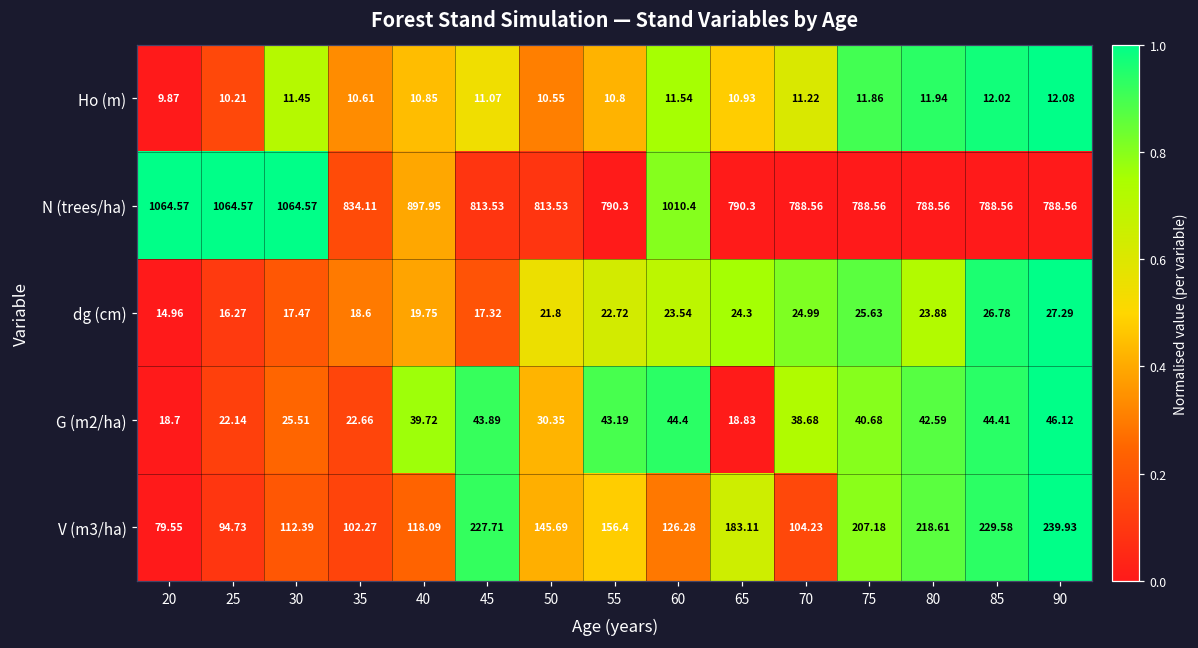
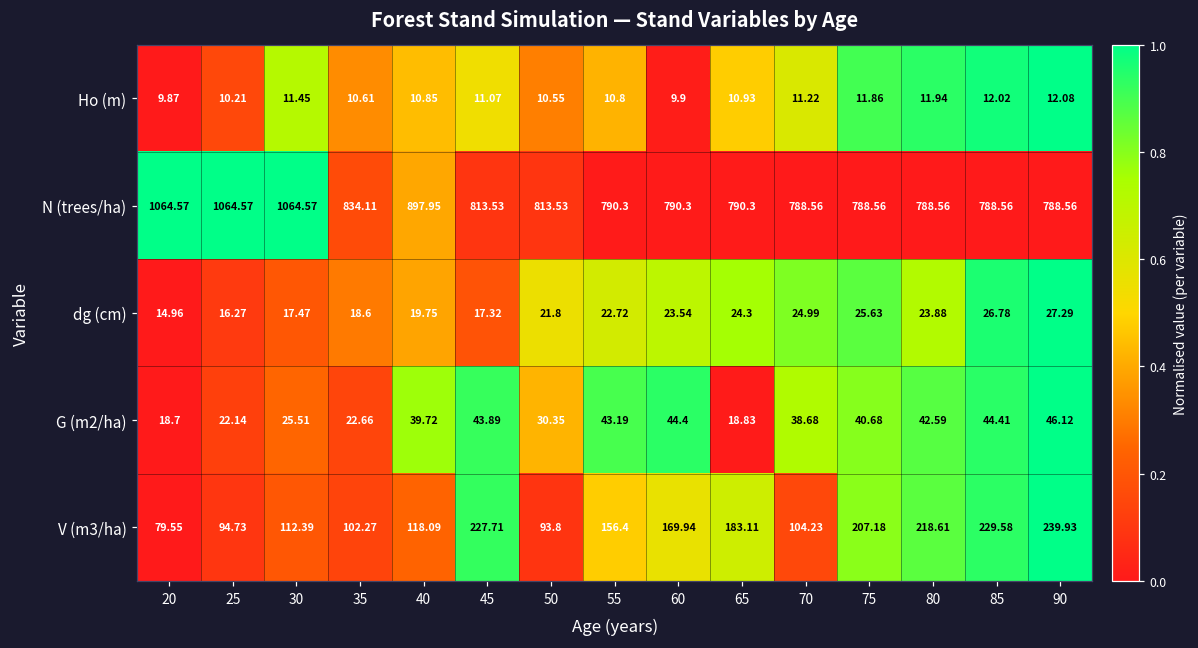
  {
    "Ho (m)": {
      "20": 9.87,
      "25": 10.21,
      "30": 11.45,
      "35": 10.61,
      "40": 10.85,
      "45": 11.07,
      "50": 10.55,
      "55": 10.8,
-     "60": 11.54,
+     "60": 9.9,
      "65": 10.93,
      "70": 11.22,
      "75": 11.86,
      "80": 11.94,
      "85": 12.02,
      "90": 12.08
    },
    "N (trees/ha)": {
      "20": 1064.57,
      "25": 1064.57,
      "30": 1064.57,
      "35": 834.11,
      "40": 897.95,
      "45": 813.53,
      "50": 813.53,
      "55": 790.3,
-     "60": 1010.4,
+     "60": 790.3,
      "65": 790.3,
      "70": 788.56,
      "75": 788.56,
      "80": 788.56,
      "85": 788.56,
      "90": 788.56
    },
    "dg (cm)": {
      "20": 14.96,
      "25": 16.27,
      "30": 17.47,
      "35": 18.6,
      "40": 19.75,
      "45": 17.32,
      "50": 21.8,
      "55": 22.72,
      "60": 23.54,
      "65": 24.3,
      "70": 24.99,
      "75": 25.63,
      "80": 23.88,
      "85": 26.78,
      "90": 27.29
    },
    "G (m2/ha)": {
      "20": 18.7,
      "25": 22.14,
      "30": 25.51,
      "35": 22.66,
      "40": 39.72,
      "45": 43.89,
      "50": 30.35,
      "55": 43.19,
      "60": 44.4,
      "65": 18.83,
      "70": 38.68,
      "75": 40.68,
      "80": 42.59,
      "85": 44.41,
      "90": 46.12
    },
    "V (m3/ha)": {
      "20": 79.55,
      "25": 94.73,
      "30": 112.39,
      "35": 102.27,
      "40": 118.09,
      "45": 227.71,
-     "50": 145.69,
+     "50": 93.8,
      "55": 156.4,
-     "60": 126.28,
+     "60": 169.94,
      "65": 183.11,
      "70": 104.23,
      "75": 207.18,
      "80": 218.61,
      "85": 229.58,
      "90": 239.93
    }
  }
